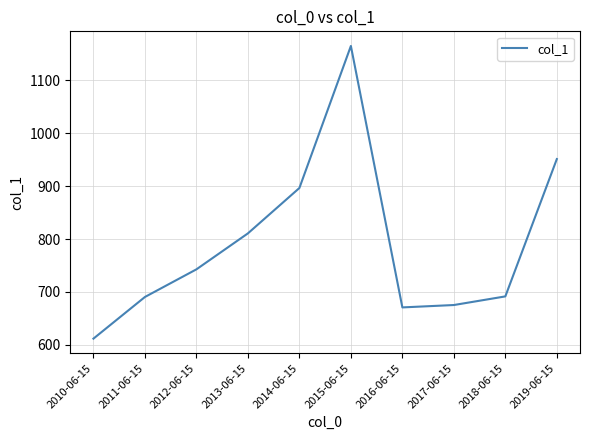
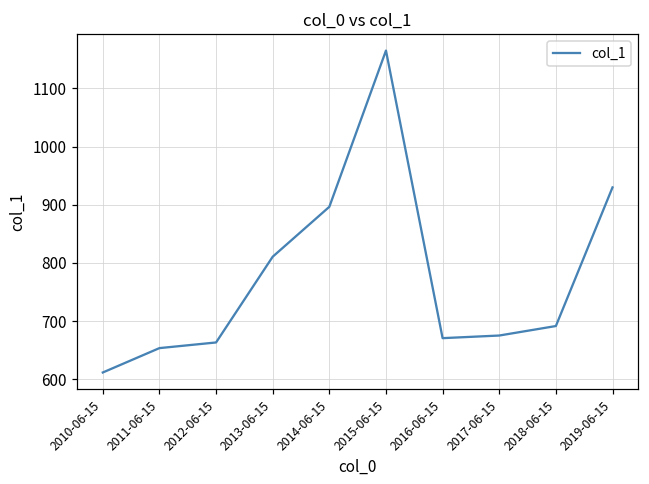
  {
    "2010-06-15": 610,
-   "2011-06-15": 690,
-   "2012-06-15": 740,
+   "2011-06-15": 650,
+   "2012-06-15": 660,
    "2013-06-15": 810,
    "2014-06-15": 900,
    "2015-06-15": 1170,
    "2016-06-15": 670,
    "2017-06-15": 680,
    "2018-06-15": 690,
-   "2019-06-15": 950
+   "2019-06-15": 930
  }
